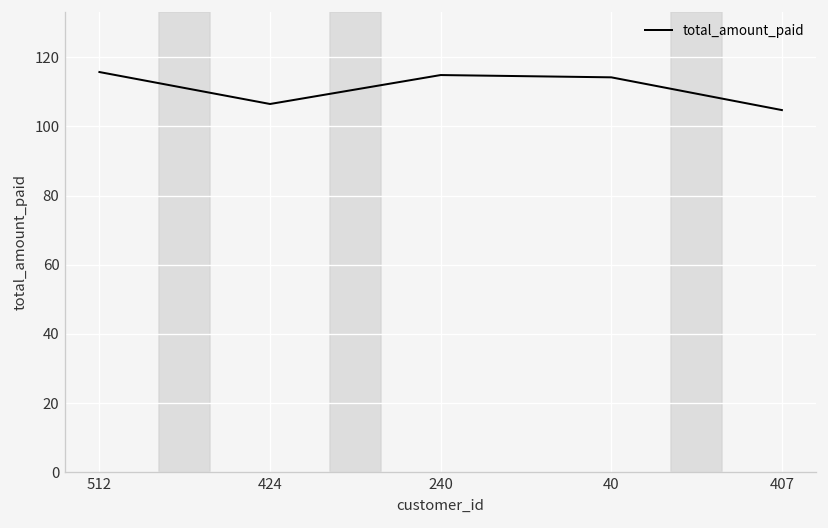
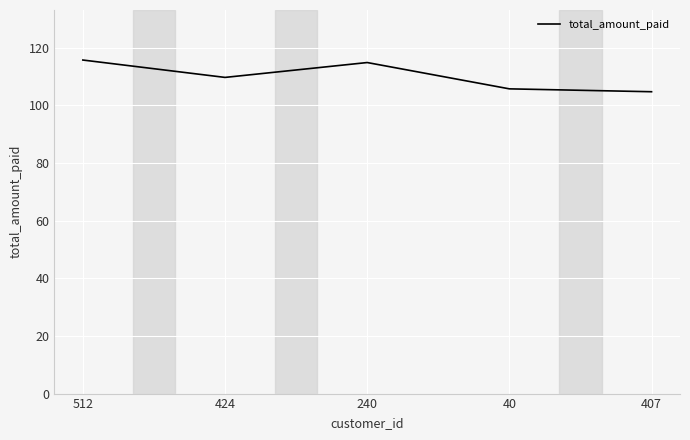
  {
    "512": 116,
-   "424": 107,
+   "424": 110,
    "240": 115,
-   "40": 114,
+   "40": 106,
    "407": 105
  }
